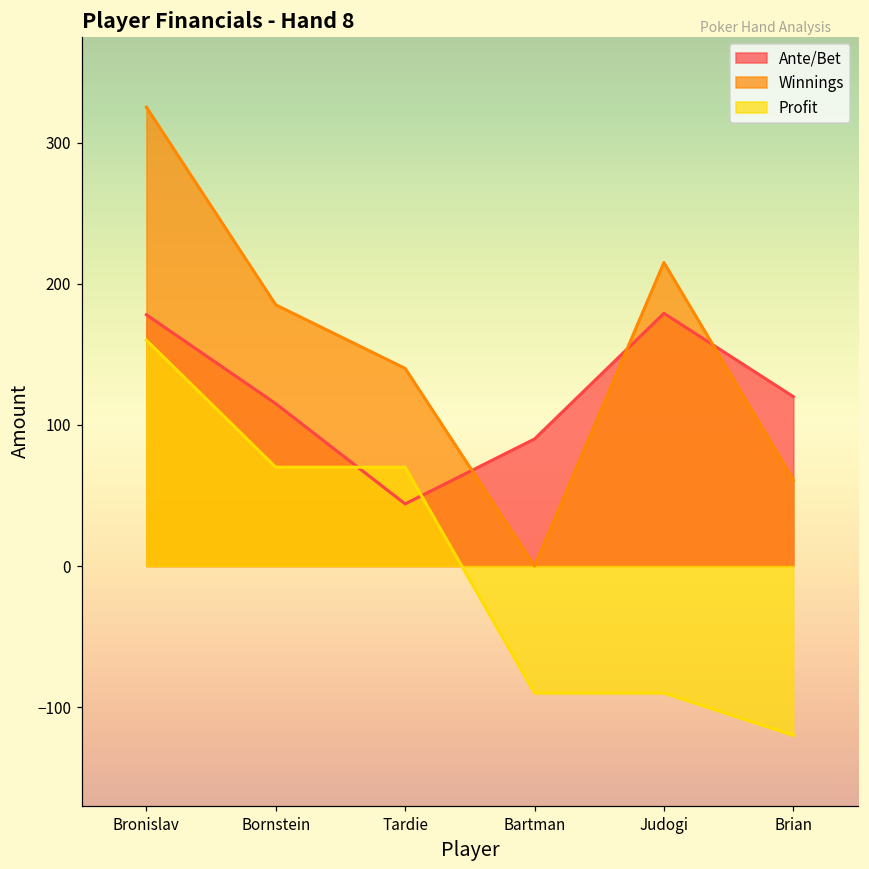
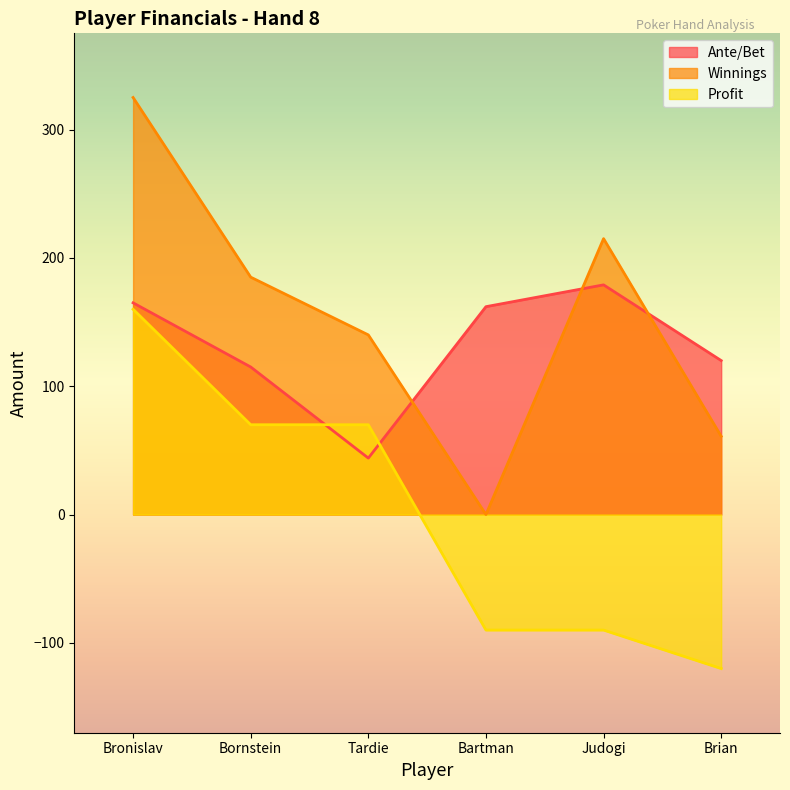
  {
    "Ante/Bet": {
-     "Bronislav": 178,
+     "Bronislav": 165,
      "Bornstein": 115,
      "Tardie": 44,
-     "Bartman": 90,
+     "Bartman": 162,
      "Judogi": 179,
      "Brian": 120
    },
    "Winnings": {
      "Bronislav": 325,
      "Bornstein": 185,
      "Tardie": 140,
      "Judogi": 215,
      "Brian": 61
    }
  }
